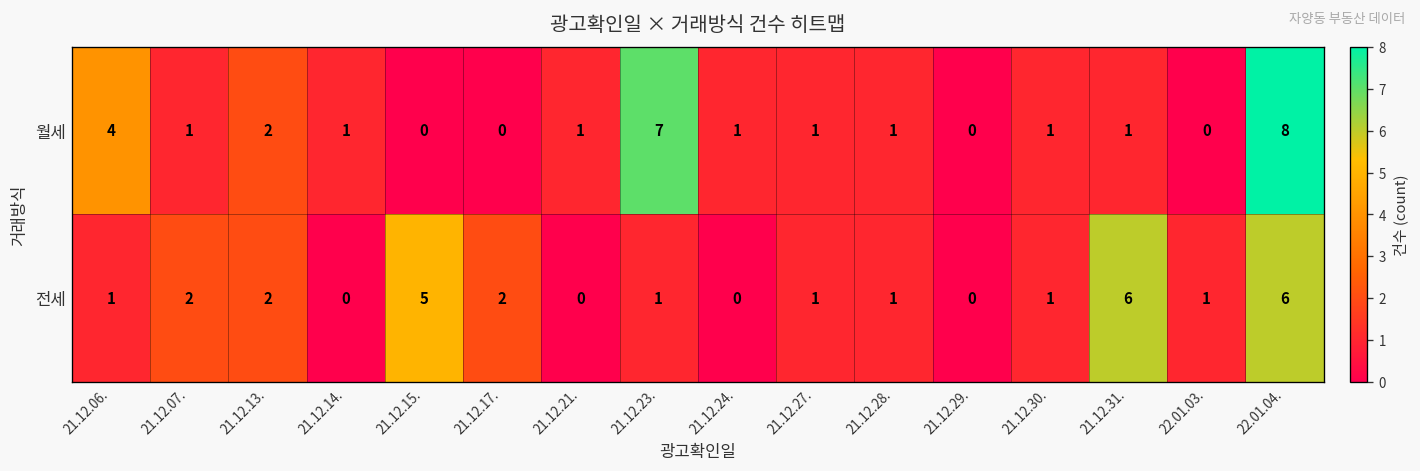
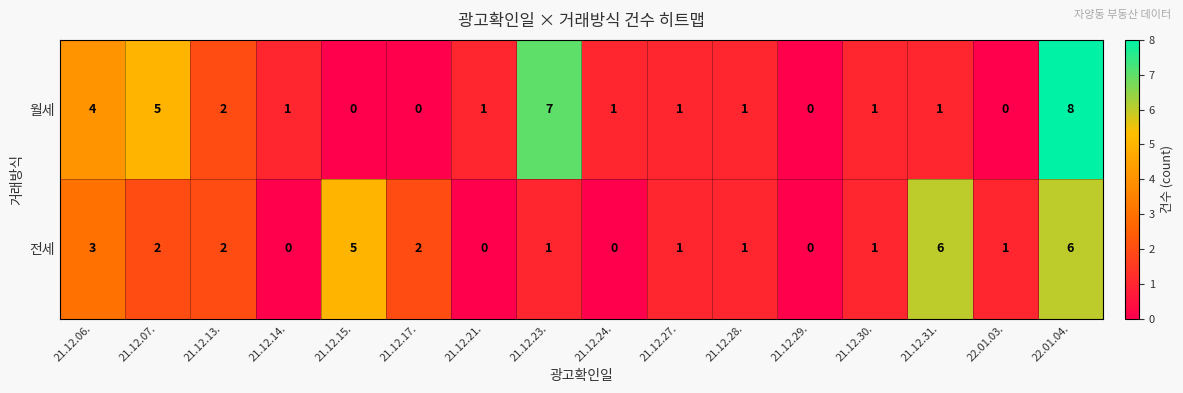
  {
    "월세": {
      "21.12.06.": 4,
-     "21.12.07.": 1,
+     "21.12.07.": 5,
      "21.12.13.": 2,
      "21.12.14.": 1,
      "21.12.15.": 0,
      "21.12.17.": 0,
      "21.12.21.": 1,
      "21.12.23.": 7,
      "21.12.24.": 1,
      "21.12.27.": 1,
      "21.12.28.": 1,
      "21.12.29.": 0,
      "21.12.30.": 1,
      "21.12.31.": 1,
      "22.01.03.": 0,
      "22.01.04.": 8
    },
    "전세": {
-     "21.12.06.": 1,
+     "21.12.06.": 3,
      "21.12.07.": 2,
      "21.12.13.": 2,
      "21.12.14.": 0,
      "21.12.15.": 5,
      "21.12.17.": 2,
      "21.12.21.": 0,
      "21.12.23.": 1,
      "21.12.24.": 0,
      "21.12.27.": 1,
      "21.12.28.": 1,
      "21.12.29.": 0,
      "21.12.30.": 1,
      "21.12.31.": 6,
      "22.01.03.": 1,
      "22.01.04.": 6
    }
  }
